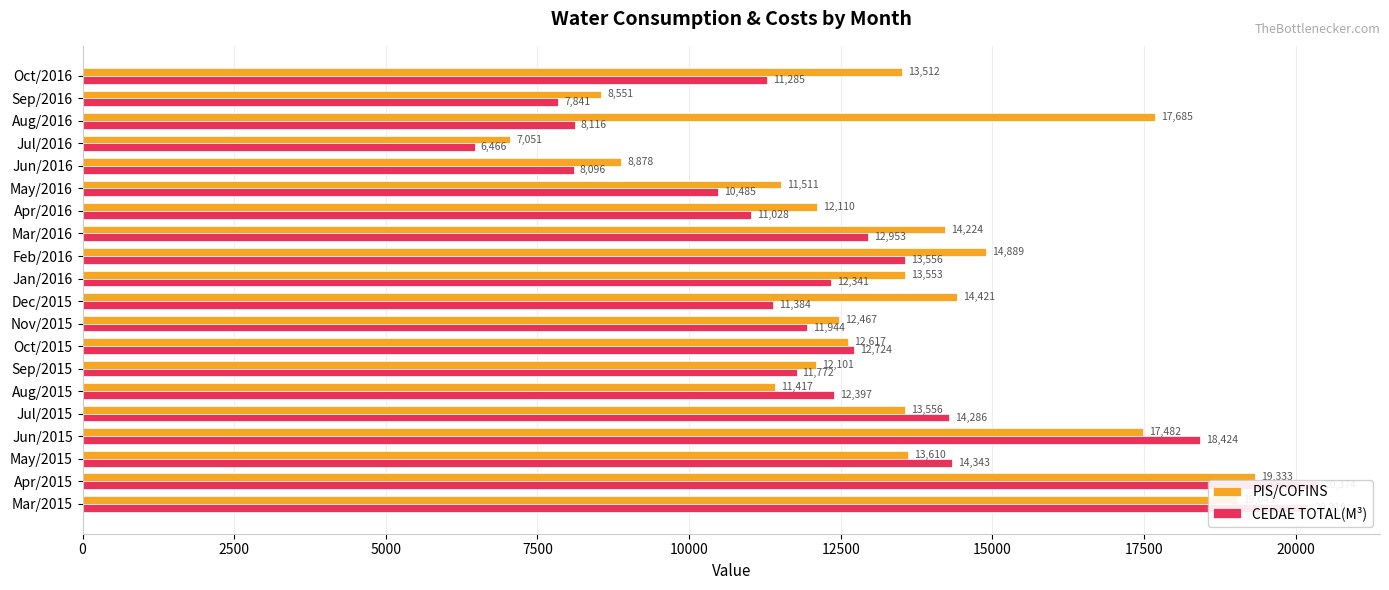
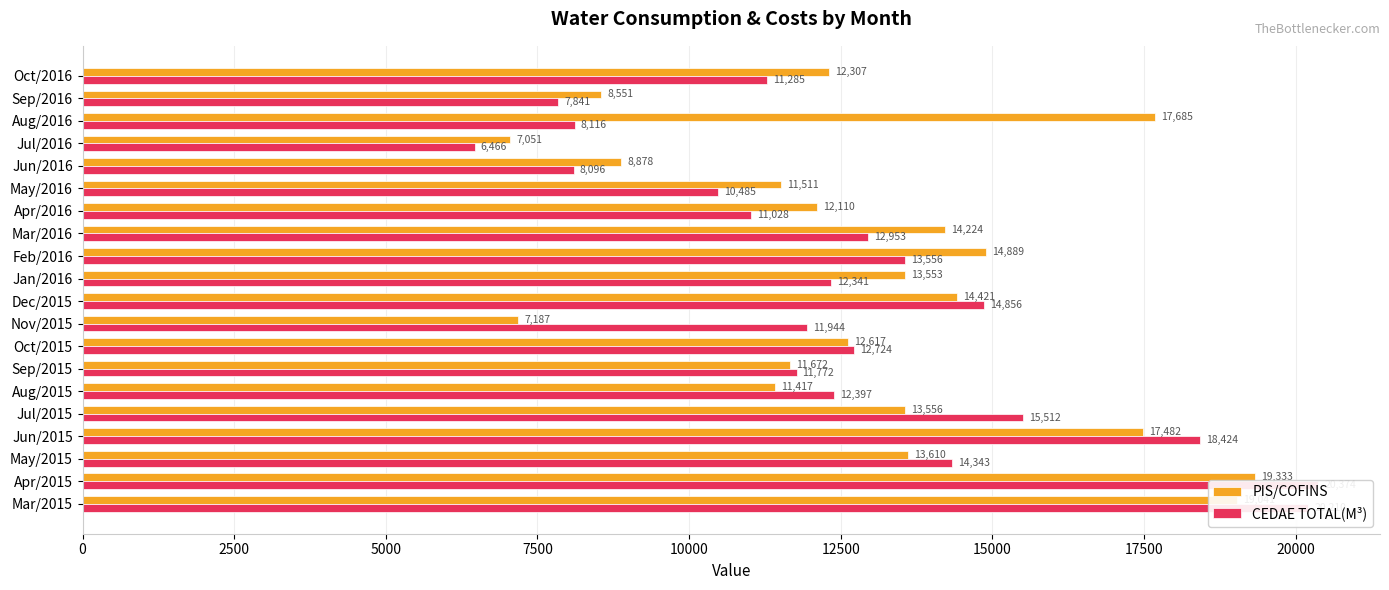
  {
    "PIS/COFINS": {
-     "Oct/2016": "13,512",
+     "Oct/2016": "12,307",
      "Sep/2016": "8,551",
      "Aug/2016": "17,685",
      "Jul/2016": "7,051",
      "Jun/2016": "8,878",
      "May/2016": "11,511",
      "Apr/2016": "12,110",
      "Mar/2016": "14,224",
      "Feb/2016": "14,889",
      "Jan/2016": "13,553",
      "Dec/2015": "14,421",
-     "Nov/2015": "12,467",
-     "Sep/2015": "12,101",
+     "Nov/2015": "7,187",
+     "Sep/2015": "11,672",
      "Aug/2015": "11,417",
      "Jul/2015": "13,556",
      "Jun/2015": "17,482",
      "May/2015": "13,610"
    },
    "CEDAE TOTAL(M³)": {
      "Oct/2016": "11,285",
      "Sep/2016": "7,841",
      "Aug/2016": "8,116",
      "Jul/2016": "6,466",
      "Jun/2016": "8,096",
      "May/2016": "10,485",
      "Apr/2016": "11,028",
      "Mar/2016": "12,953",
      "Feb/2016": "13,556",
      "Jan/2016": "12,341",
-     "Dec/2015": "11,384",
+     "Dec/2015": "14,856",
      "Nov/2015": "11,944",
      "Sep/2015": "11,772",
      "Aug/2015": "12,397",
-     "Jul/2015": "14,286",
+     "Jul/2015": "15,512",
      "Jun/2015": "18,424",
      "May/2015": "14,343"
    }
  }
